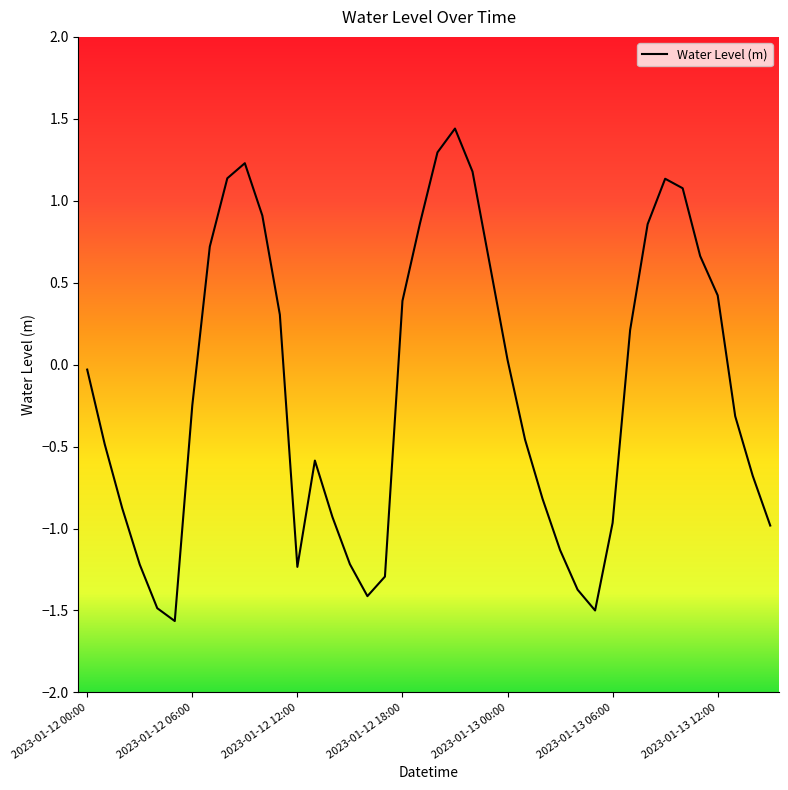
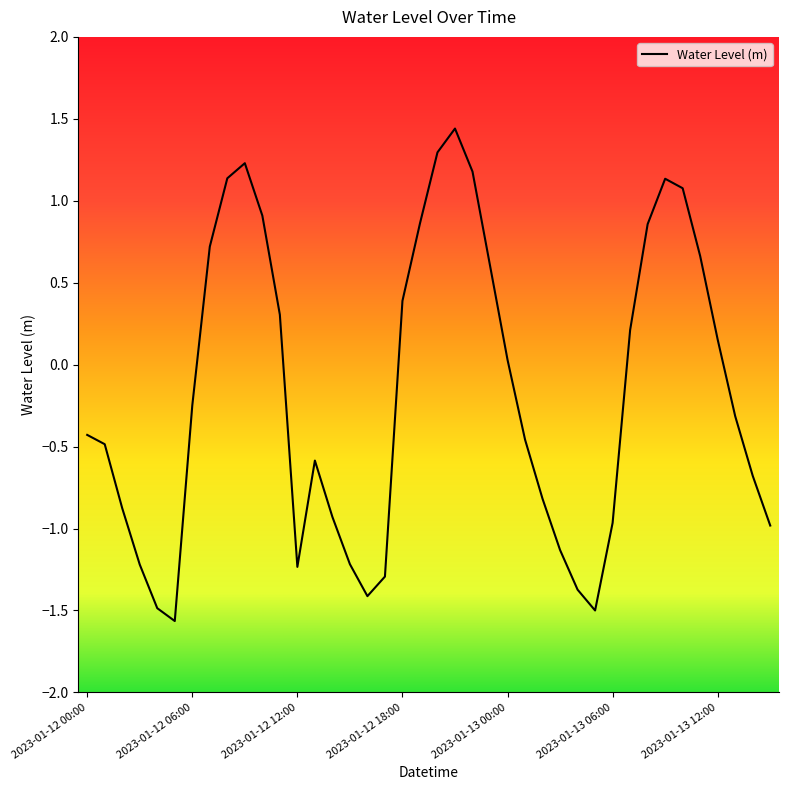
  {
-   "2023-01-12 00:00": -0.03,
+   "2023-01-12 00:00": -0.43,
    "2023-01-12 06:00": -0.25,
    "2023-01-12 12:00": -1.23,
    "2023-01-12 18:00": 0.39,
    "2023-01-13 00:00": 0.03,
    "2023-01-13 06:00": -0.97,
-   "2023-01-13 12:00": 0.42
+   "2023-01-13 12:00": 0.15
  }
